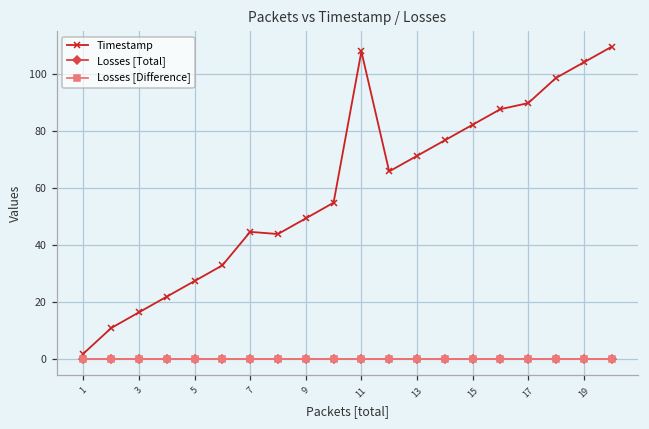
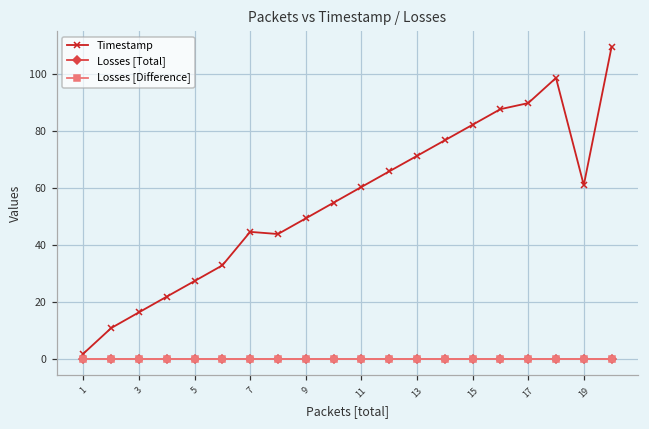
  {
    "Timestamp": {
      "1": 2,
      "3": 16,
      "5": 27,
      "7": 45,
      "9": 49,
-     "11": 108,
+     "11": 60,
      "13": 71,
      "15": 82,
      "17": 90,
-     "19": 104
+     "19": 61
    },
    "Losses [Difference]": {
      "1": 0,
      "3": 0,
      "5": 0,
      "7": 0,
      "9": 0,
      "11": 0,
      "13": 0,
      "15": 0,
      "17": 0,
      "19": 0
    }
  }
